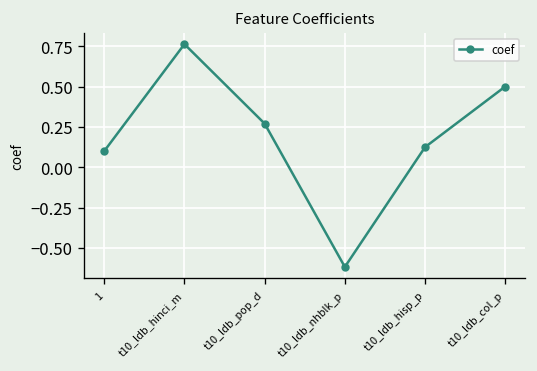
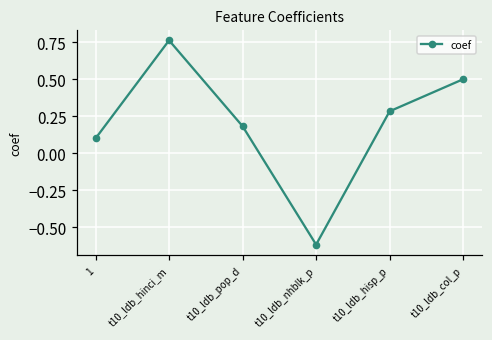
  {
    "1": 0.10,
    "t10_ldb_hinci_m": 0.76,
-   "t10_ldb_pop_d": 0.27,
+   "t10_ldb_pop_d": 0.18,
    "t10_ldb_nhblk_p": -0.62,
-   "t10_ldb_hisp_p": 0.12,
+   "t10_ldb_hisp_p": 0.28,
    "t10_ldb_col_p": 0.50
  }
